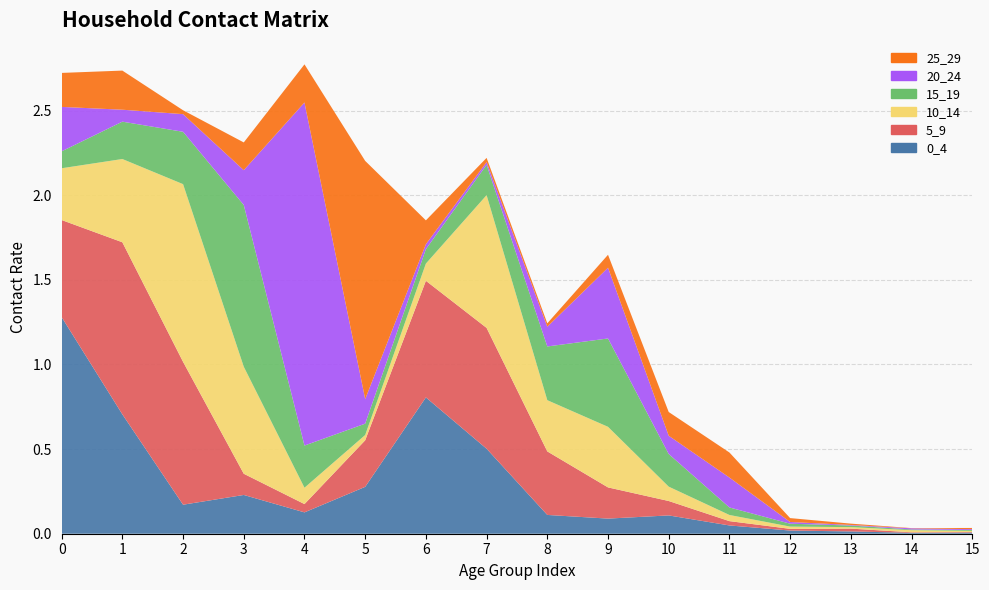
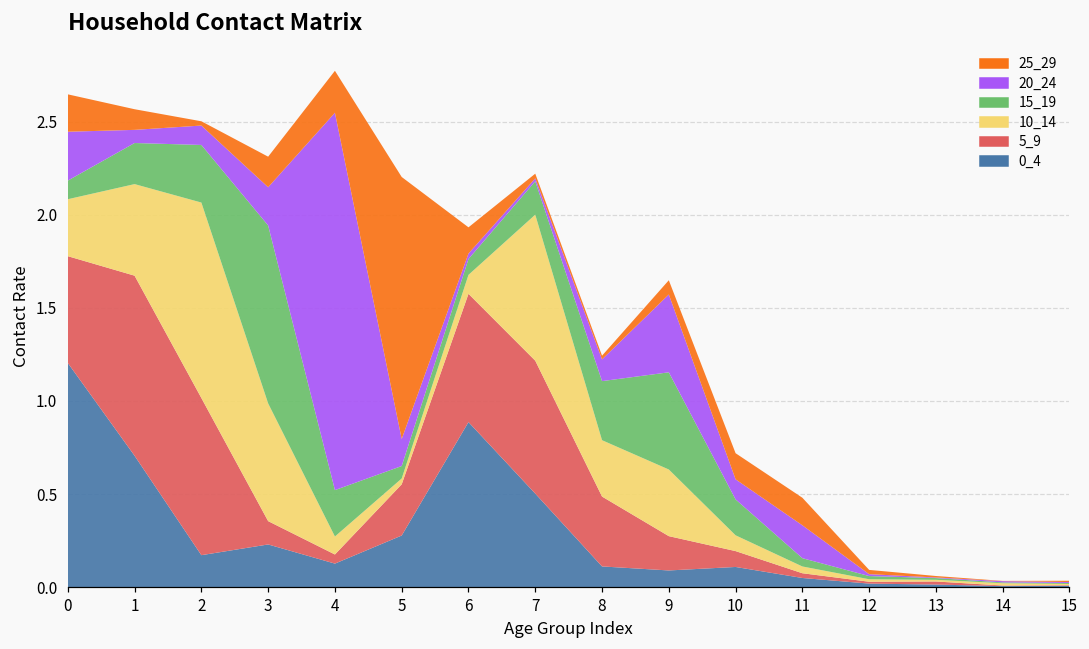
  {
    "0_4": {
-     "0": 1.28,
+     "0": 1.20,
      "1": 0.71,
      "2": 0.17,
      "3": 0.23,
      "4": 0.13,
      "5": 0.28,
-     "6": 0.81,
+     "6": 0.89,
      "7": 0.50,
      "8": 0.11,
      "9": 0.09,
      "10": 0.11,
      "11": 0.05
    },
    "5_9": {
      "0": 0.57,
-     "1": 1.02,
+     "1": 0.97,
      "2": 0.84,
      "3": 0.13,
      "4": 0.05,
      "5": 0.28,
      "6": 0.69,
      "7": 0.71,
      "8": 0.38,
      "9": 0.18,
      "10": 0.09,
      "11": 0.03
    },
    "10_14": {
      "0": 0.31,
      "1": 0.49,
      "2": 1.05,
      "3": 0.63,
      "4": 0.10,
      "5": 0.03,
      "6": 0.10,
      "7": 0.78,
      "8": 0.30,
      "9": 0.36,
      "10": 0.08,
      "11": 0.04
    },
    "15_19": {
      "0": 0.10,
      "1": 0.22,
      "2": 0.31,
      "3": 0.96,
      "4": 0.25,
      "5": 0.07,
      "6": 0.09,
      "7": 0.18,
      "8": 0.32,
      "9": 0.52,
      "10": 0.19,
      "11": 0.04
    },
    "20_24": {
      "0": 0.26,
      "1": 0.07,
      "2": 0.10,
      "3": 0.21,
      "4": 2.03,
      "5": 0.15,
      "6": 0.03,
      "7": 0.02,
      "8": 0.12,
      "9": 0.42,
      "10": 0.11,
      "11": 0.18
    },
    "25_29": {
      "0": 0.20,
-     "1": 0.23,
+     "1": 0.11,
      "2": 0.02,
      "3": 0.16,
      "4": 0.23,
      "5": 1.41,
      "6": 0.14,
      "7": 0.03,
      "8": 0.02,
      "9": 0.08,
      "10": 0.14,
      "11": 0.15,
      "12": 0.02
    }
  }
